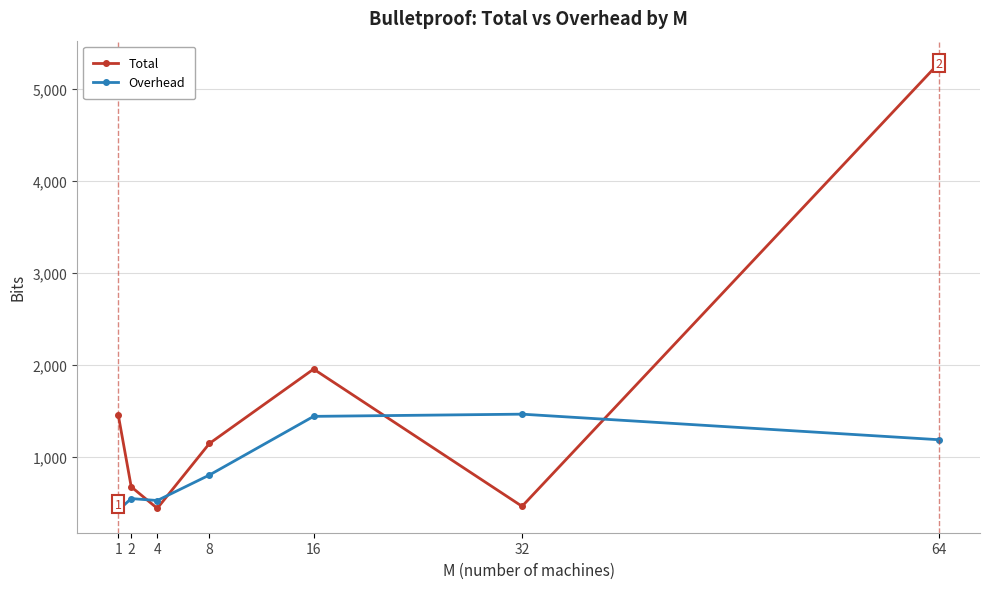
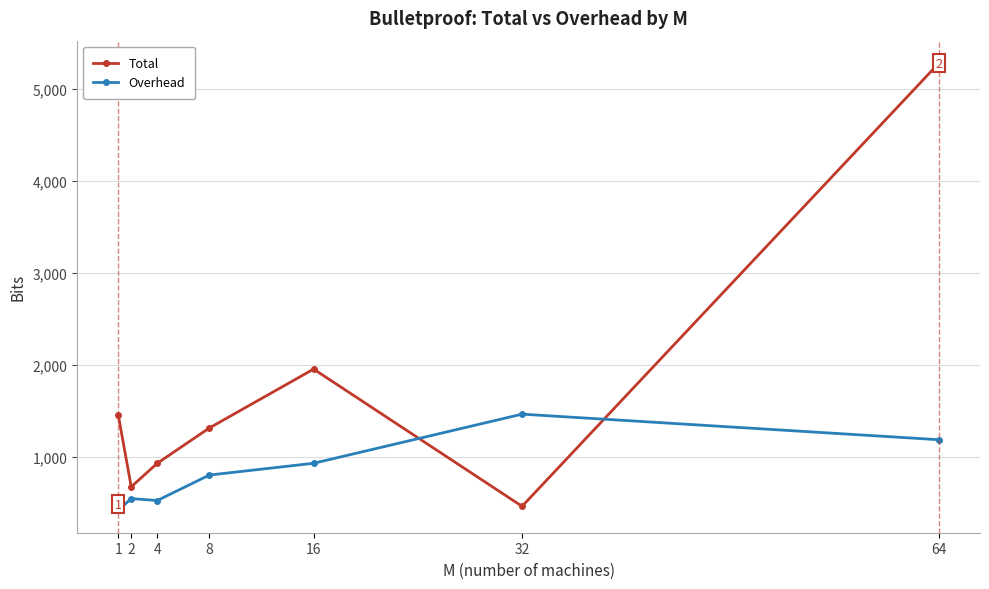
  {
    "Total": {
      "1": "1,500",
      "2": "700",
-     "4": "400",
-     "8": "1,100",
+     "4": "900",
+     "8": "1,300",
      "16": "2,000",
      "32": "500"
    },
    "Overhead": {
      "2": "500",
      "4": "500",
      "8": "800",
-     "16": "1,400",
+     "16": "900",
      "32": "1,500",
      "64": "1,200"
    }
  }
